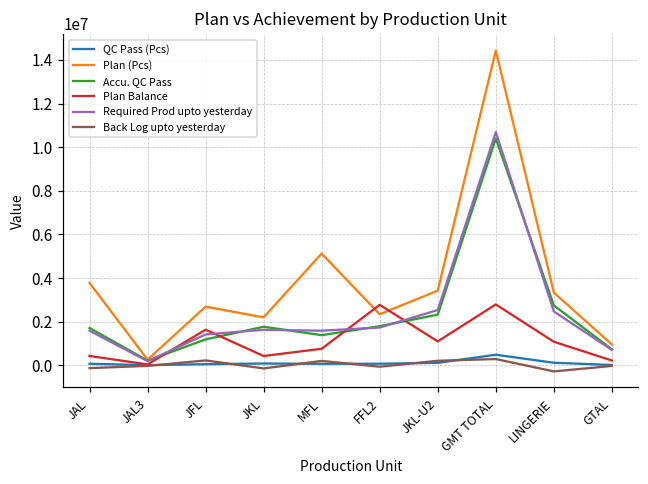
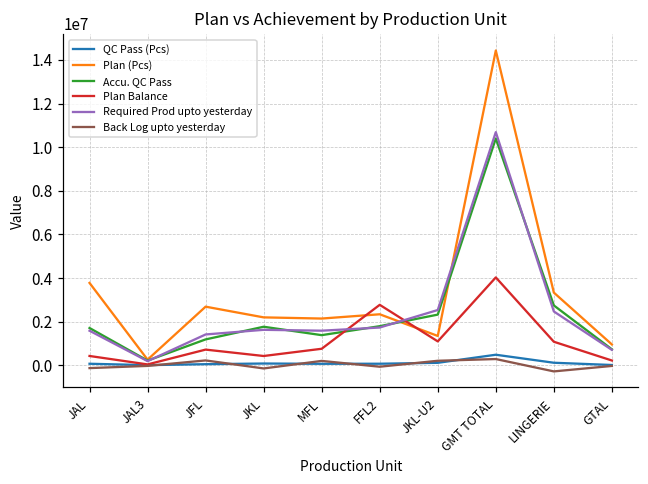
  {
    "QC Pass (Pcs)": {
      "JAL": 100000,
      "JFL": 100000,
      "JKL": 100000,
      "MFL": 100000,
      "FFL2": 100000,
      "GMT TOTAL": 500000,
      "LINGERIE": 100000
    },
    "Plan (Pcs)": {
      "JAL": 3800000,
      "JFL": 2700000,
      "JKL": 2200000,
-     "MFL": 5100000,
+     "MFL": 2100000,
      "FFL2": 2300000,
-     "JKL-U2": 3400000,
+     "JKL-U2": 1300000,
      "GMT TOTAL": 14400000,
      "LINGERIE": 3300000,
      "GTAL": 1000000
    },
    "Accu. QC Pass": {
      "JFL": 1200000,
      "JKL": 1800000,
      "MFL": 1400000,
      "JKL-U2": 2300000,
      "GMT TOTAL": 10400000,
      "LINGERIE": 2700000
    },
    "Plan Balance": {
      "JAL": 400000,
-     "JFL": 1600000,
+     "JFL": 700000,
      "JKL": 400000,
      "MFL": 800000,
      "FFL2": 2800000,
      "JKL-U2": 1100000,
-     "GMT TOTAL": 2800000,
+     "GMT TOTAL": 4000000,
      "LINGERIE": 1100000,
      "GTAL": 200000
    },
    "Required Prod upto yesterday": {
      "JFL": 1400000,
      "JKL": 1600000,
      "MFL": 1600000,
      "JKL-U2": 2500000,
      "GMT TOTAL": 10700000,
      "LINGERIE": 2500000
    },
    "Back Log upto yesterday": {
      "JAL": -100000,
      "JFL": 200000,
      "JKL": -100000,
      "MFL": 200000,
      "FFL2": -100000,
      "GMT TOTAL": 300000,
      "LINGERIE": -300000
    }
  }
